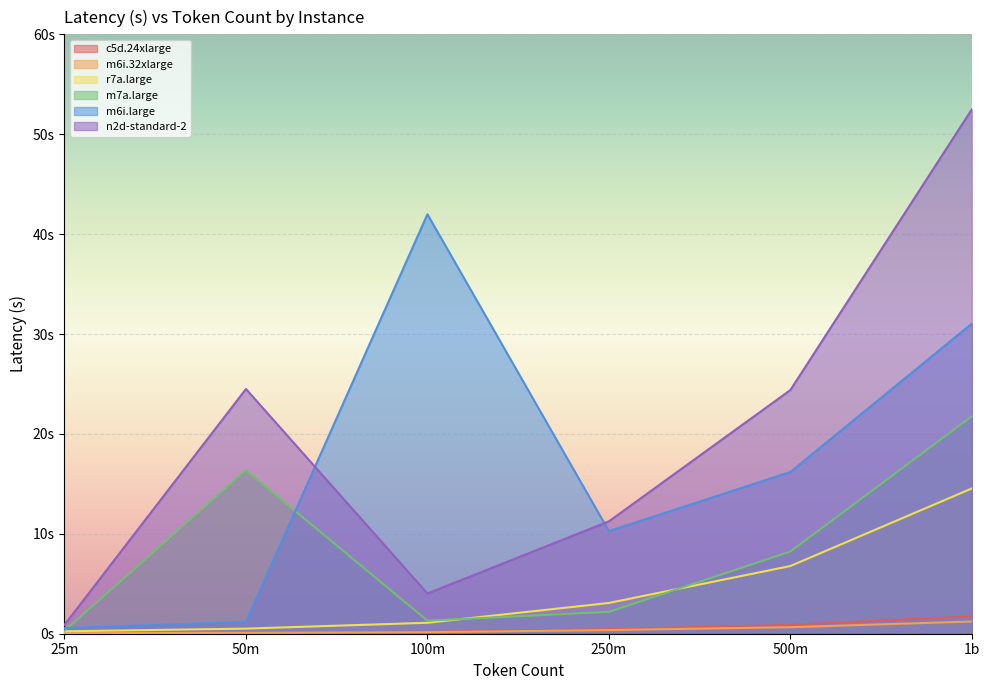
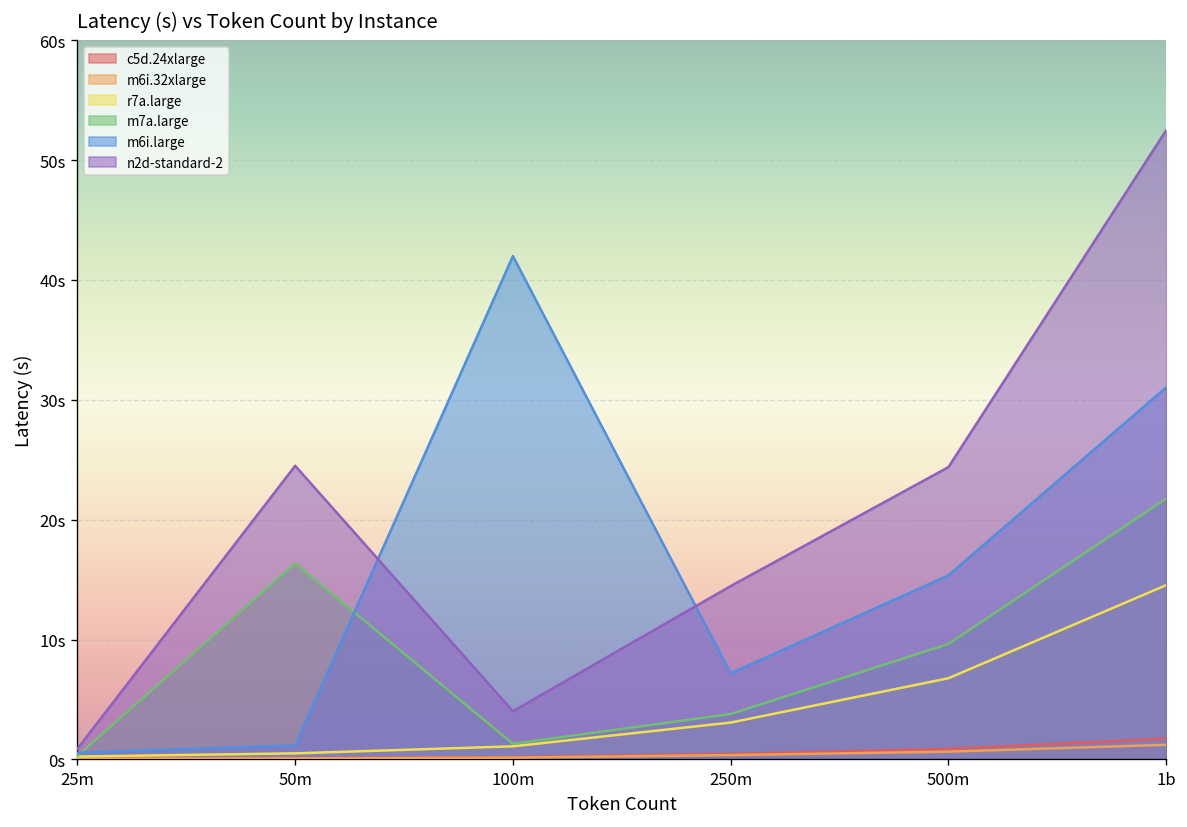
  {
    "m7a.large": {
      "50m": "16s",
-     "250m": "2s",
-     "500m": "8s",
+     "250m": "4s",
+     "500m": "10s",
      "1b": "22s"
    },
    "m6i.large": {
      "25m": "1s",
      "50m": "1s",
      "100m": "42s",
-     "250m": "10s",
-     "500m": "16s",
+     "250m": "7s",
+     "500m": "15s",
      "1b": "31s"
    },
    "n2d-standard-2": {
      "25m": "1s",
      "50m": "24s",
      "100m": "4s",
-     "250m": "11s",
+     "250m": "14s",
      "500m": "24s",
      "1b": "52s"
    }
  }
